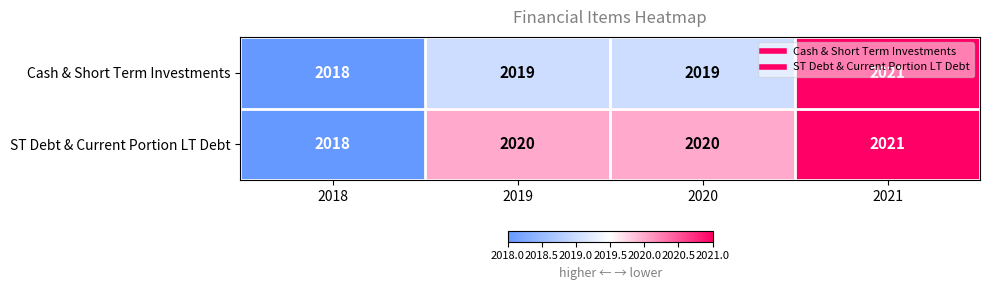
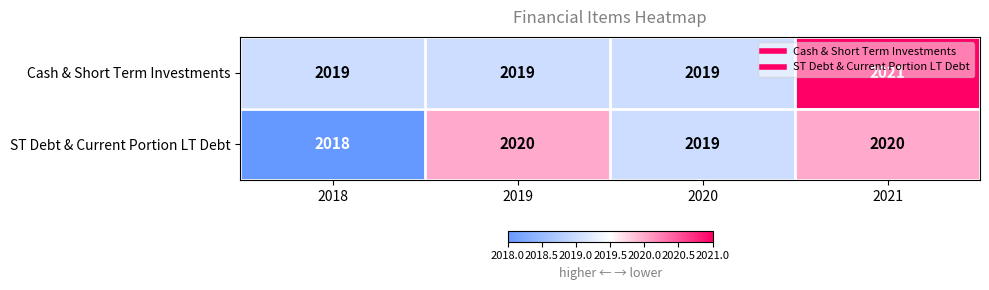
  {
    "Cash & Short Term Investments": {
-     "2018": 2018,
+     "2018": 2019,
      "2019": 2019,
      "2020": 2019
    },
    "ST Debt & Current Portion LT Debt": {
      "2018": 2018,
      "2019": 2020,
-     "2020": 2020,
-     "2021": 2021
+     "2020": 2019,
+     "2021": 2020
    }
  }
